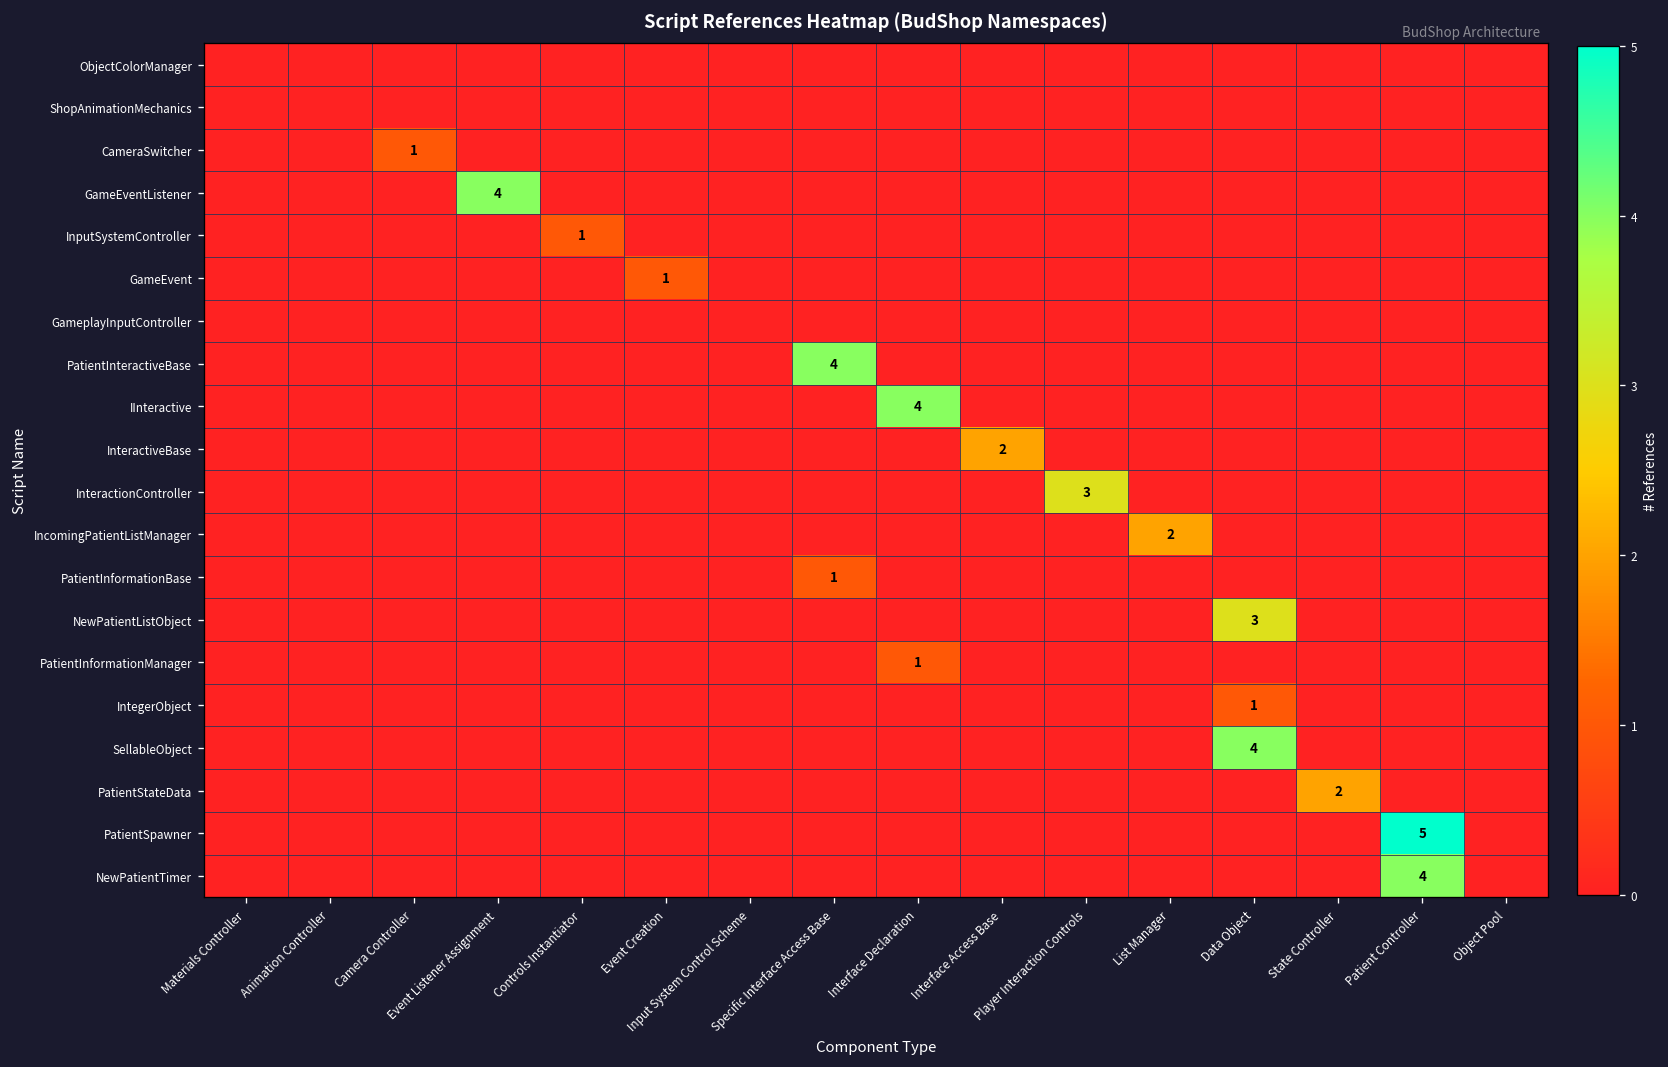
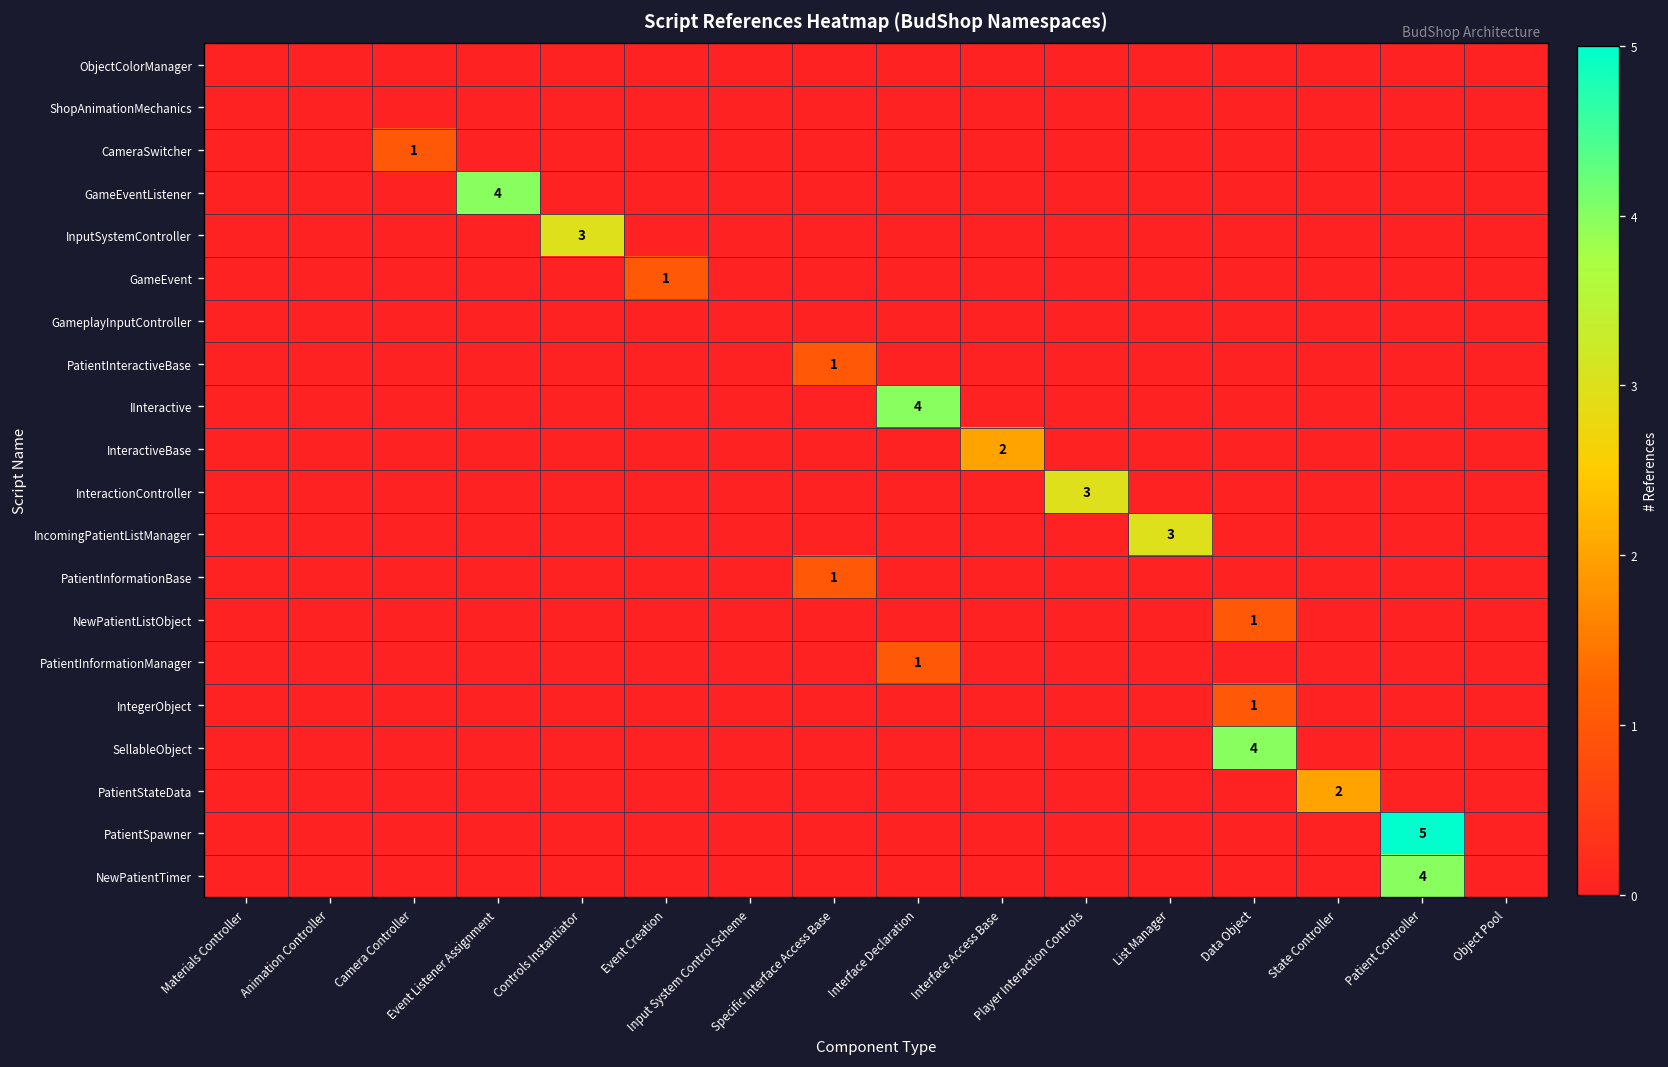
  {
    "CameraSwitcher": {
      "Camera Controller": 1
    },
    "GameEventListener": {
      "Event Listener Assignment": 4
    },
    "InputSystemController": {
-     "Controls Instantiator": 1
+     "Controls Instantiator": 3
    },
    "GameEvent": {
      "Event Creation": 1
    },
    "PatientInteractiveBase": {
-     "Specific Interface Access Base": 4
+     "Specific Interface Access Base": 1
    },
    "IInteractive": {
      "Interface Declaration": 4
    },
    "InteractiveBase": {
      "Interface Access Base": 2
    },
    "InteractionController": {
      "Player Interaction Controls": 3
    },
    "IncomingPatientListManager": {
-     "List Manager": 2
+     "List Manager": 3
    },
    "PatientInformationBase": {
      "Specific Interface Access Base": 1
    },
    "NewPatientListObject": {
-     "Data Object": 3
+     "Data Object": 1
    },
    "PatientInformationManager": {
      "Interface Declaration": 1
    },
    "IntegerObject": {
      "Data Object": 1
    },
    "SellableObject": {
      "Data Object": 4
    },
    "PatientStateData": {
      "State Controller": 2
    },
    "PatientSpawner": {
      "Patient Controller": 5
    },
    "NewPatientTimer": {
      "Patient Controller": 4
    }
  }
